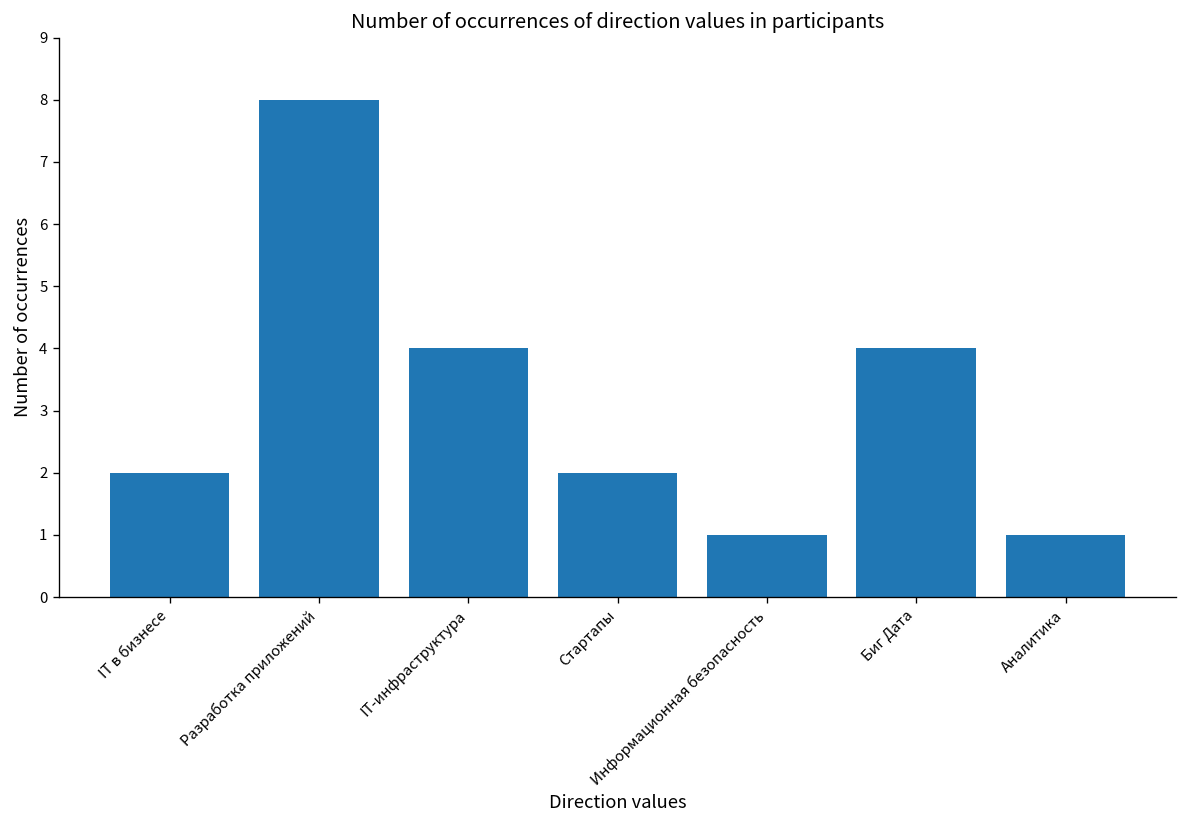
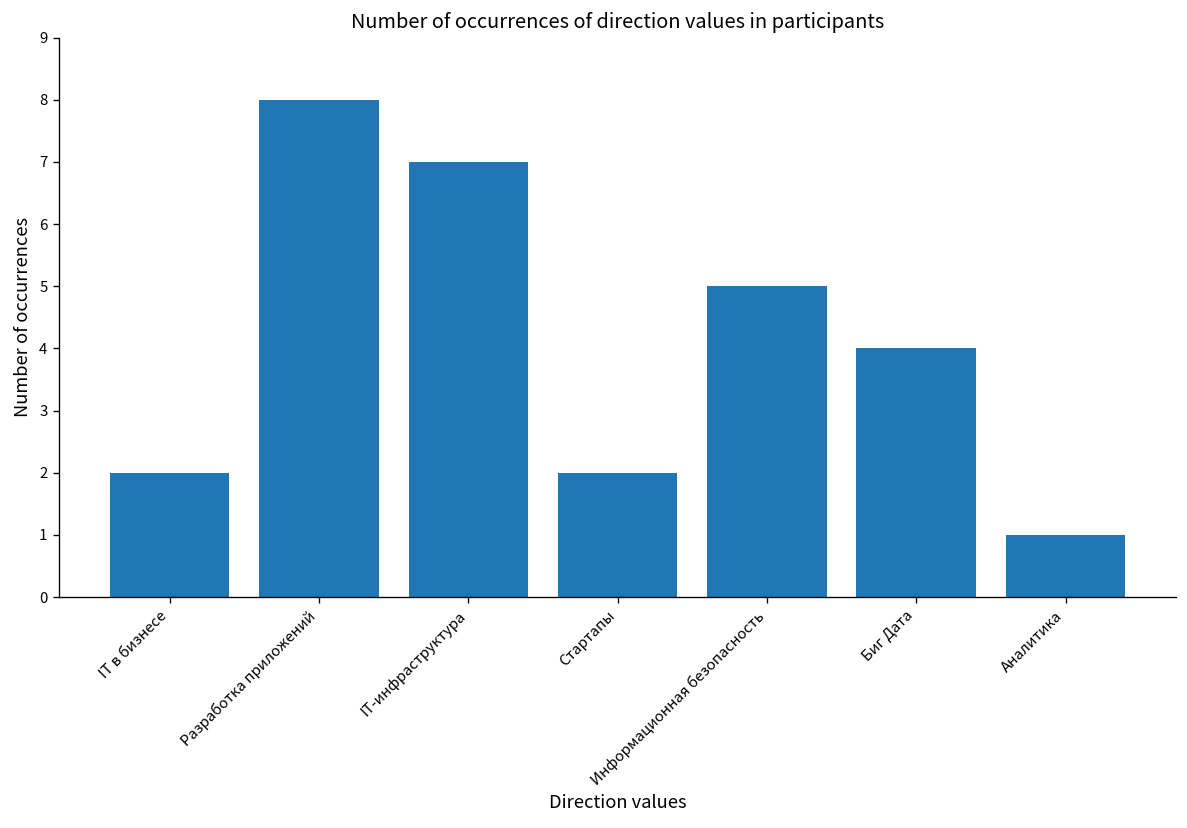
  {
    "IT в бизнесе": 2,
    "Разработка приложений": 8,
-   "IT-инфраструктура": 4,
+   "IT-инфраструктура": 7,
    "Стартапы": 2,
-   "Информационная безопасность": 1,
+   "Информационная безопасность": 5,
    "Биг Дата": 4,
    "Аналитика": 1
  }
